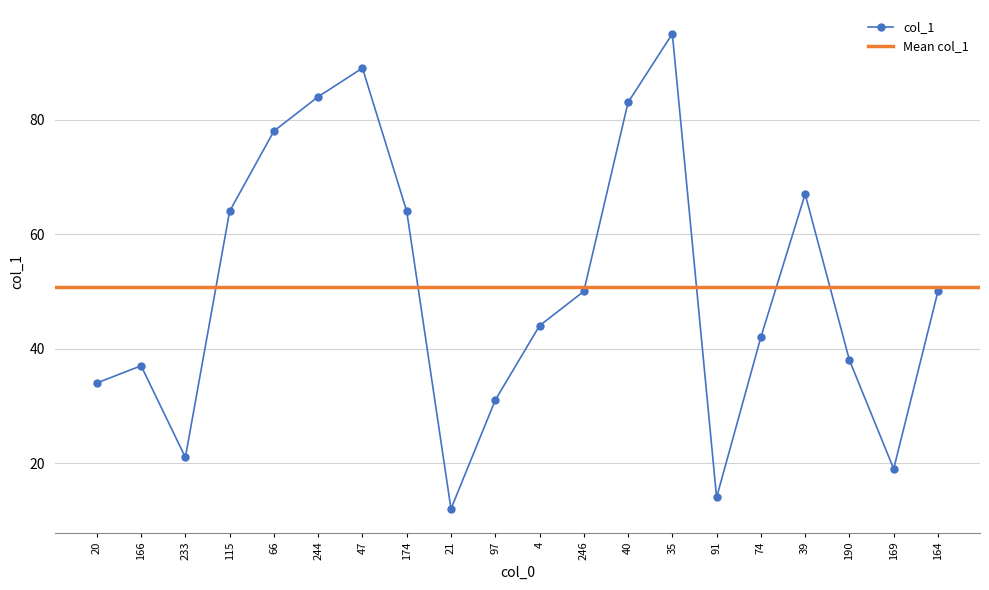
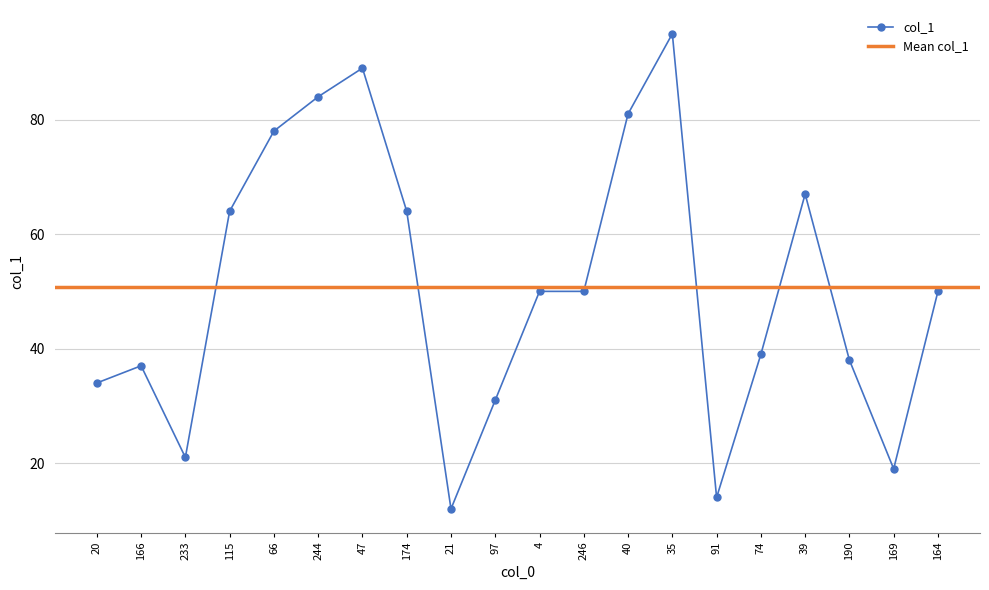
  {
    "20": 34,
    "166": 37,
    "233": 21,
    "115": 64,
    "66": 78,
    "244": 84,
    "47": 89,
    "174": 64,
    "21": 12,
    "97": 31,
-   "4": 44,
+   "4": 50,
    "246": 50,
-   "40": 83,
+   "40": 81,
    "35": 95,
    "91": 14,
-   "74": 42,
+   "74": 39,
    "39": 67,
    "190": 38,
    "169": 19,
    "164": 50
  }
